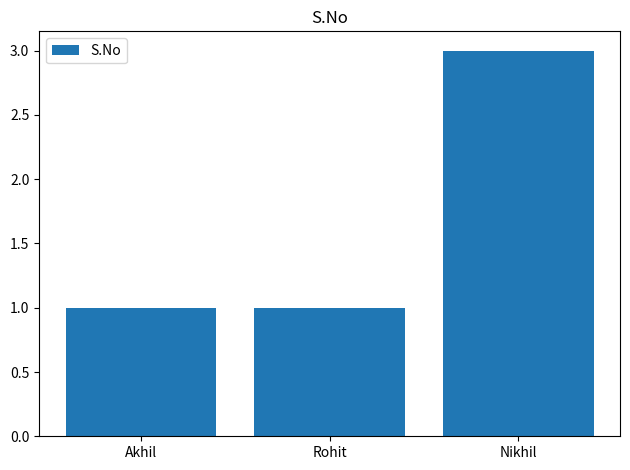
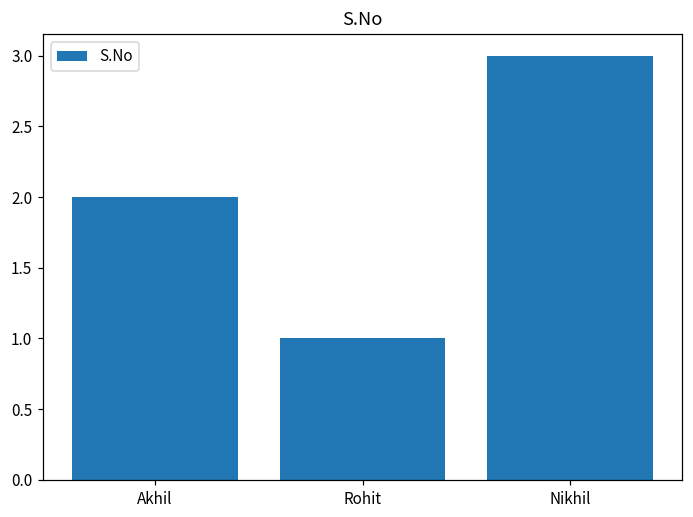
  {
-   "Akhil": 1,
+   "Akhil": 2,
    "Rohit": 1,
    "Nikhil": 3
  }
